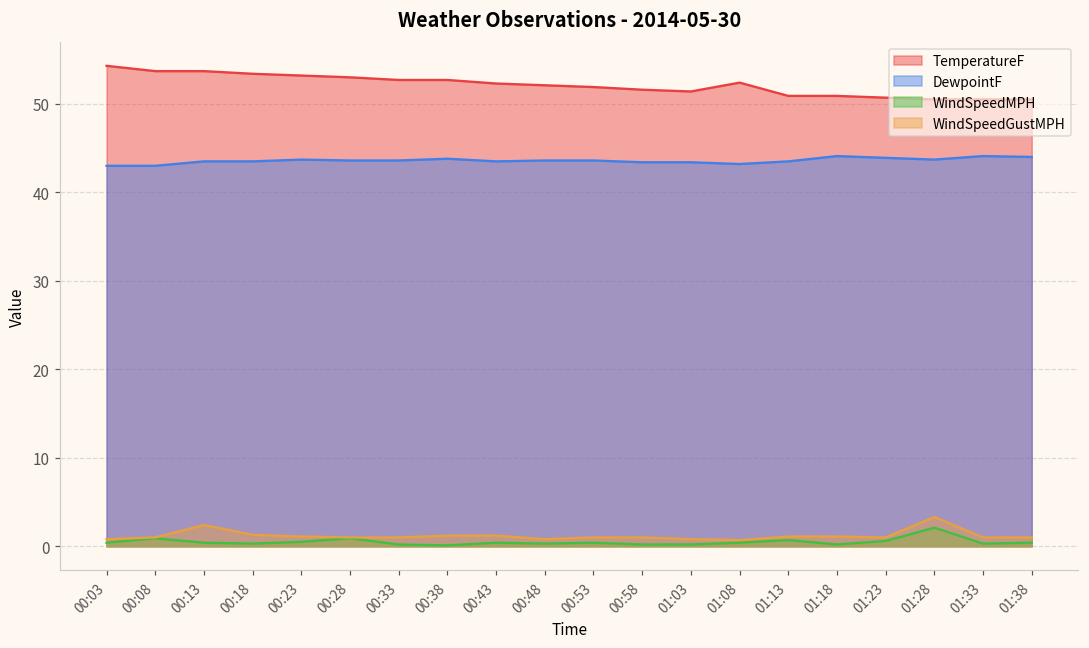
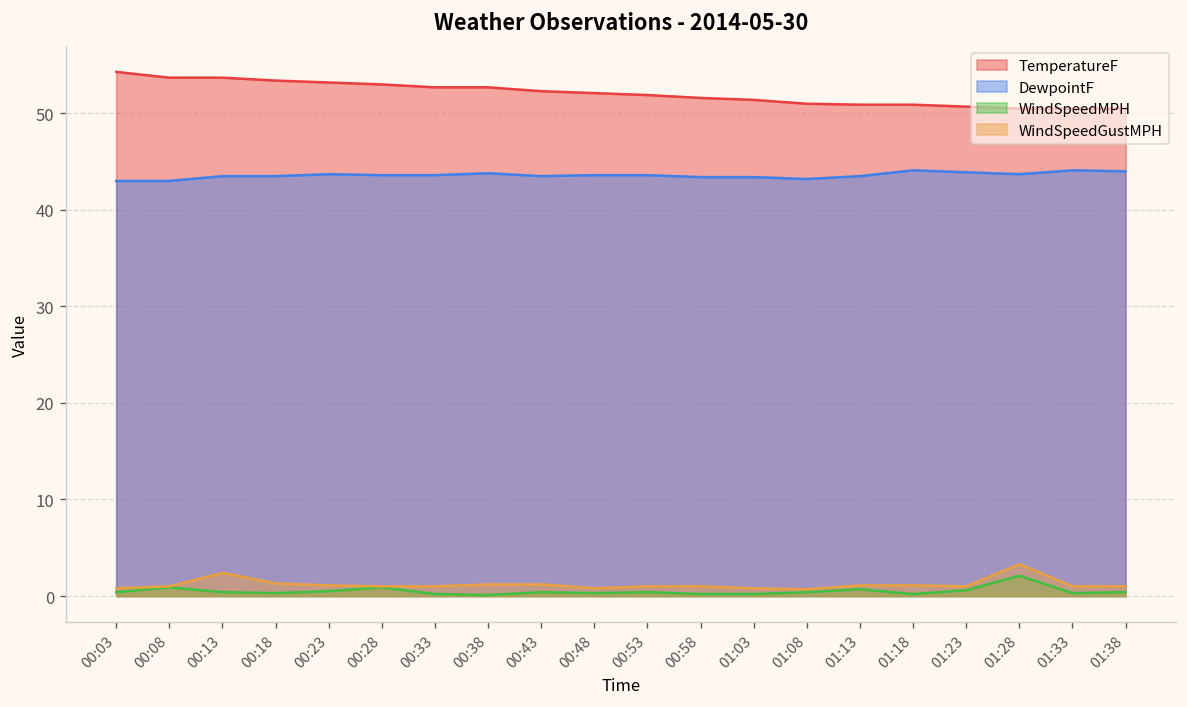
  {
    "TemperatureF": {
      "00:03": 54,
      "00:08": 54,
      "00:13": 54,
      "00:18": 53,
      "00:23": 53,
      "00:28": 53,
      "00:33": 53,
      "00:38": 53,
      "00:43": 52,
      "00:48": 52,
      "00:53": 52,
      "00:58": 52,
      "01:03": 51,
-     "01:08": 52,
+     "01:08": 51,
      "01:13": 51,
      "01:18": 51,
      "01:23": 51
    },
    "DewpointF": {
      "00:03": 43,
      "00:08": 43,
      "00:13": 44,
      "00:18": 44,
      "00:23": 44,
      "00:28": 44,
      "00:33": 44,
      "00:38": 44,
      "00:43": 44,
      "00:48": 44,
      "00:53": 44,
      "00:58": 43,
      "01:03": 43,
      "01:08": 43,
      "01:13": 44,
      "01:18": 44,
      "01:23": 44,
      "01:28": 44,
      "01:33": 44,
      "01:38": 44
    },
    "WindSpeedMPH": {
      "00:03": 0,
      "00:13": 0,
      "00:18": 0,
      "00:23": 1,
      "00:33": 0,
      "00:38": 0,
      "00:43": 0,
      "00:48": 0,
      "00:53": 0,
      "00:58": 0,
      "01:03": 0,
      "01:13": 1,
      "01:18": 0,
      "01:23": 1,
      "01:28": 2,
      "01:33": 0,
      "01:38": 0
    },
    "WindSpeedGustMPH": {
      "00:03": 1,
      "00:13": 2,
      "00:18": 1,
      "00:23": 1,
      "00:33": 1,
      "00:38": 1,
      "00:43": 1,
      "00:48": 1,
      "00:53": 1,
      "00:58": 1,
      "01:03": 1,
      "01:13": 1,
      "01:18": 1,
      "01:23": 1,
      "01:28": 3,
      "01:33": 1,
      "01:38": 1
    }
  }
